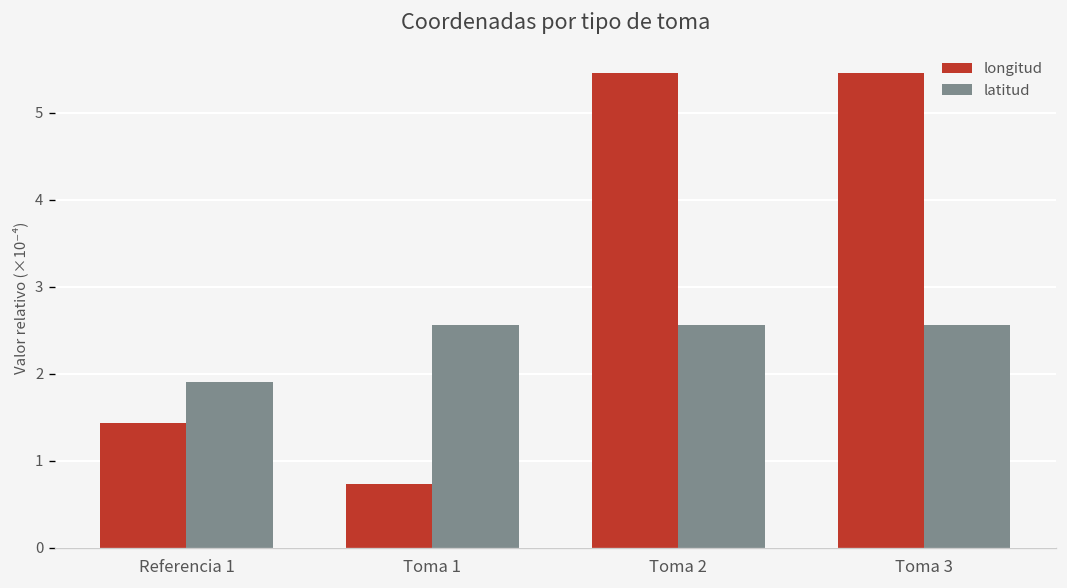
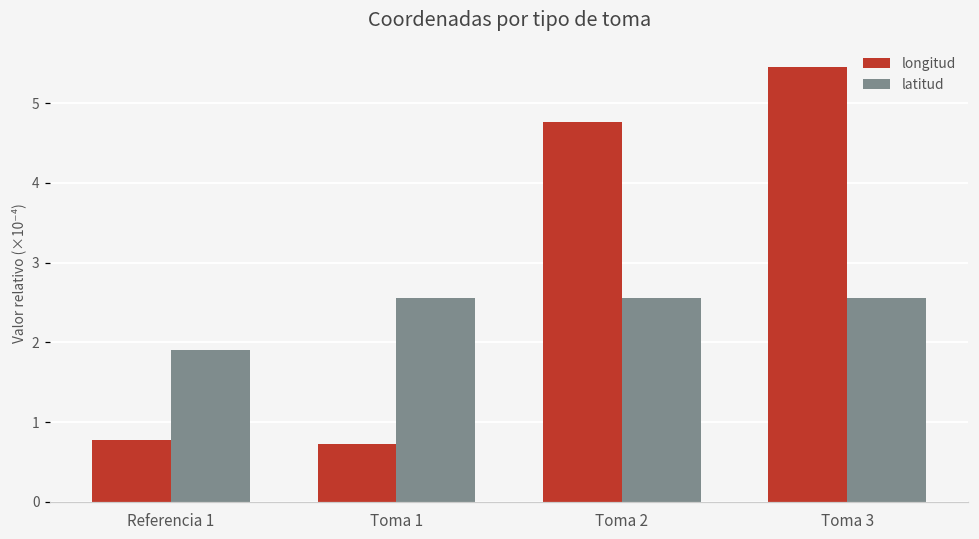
  {
    "longitud": {
-     "Referencia 1": 1.4,
+     "Referencia 1": 0.8,
      "Toma 1": 0.7,
-     "Toma 2": 5.5,
+     "Toma 2": 4.8,
      "Toma 3": 5.5
    },
    "latitud": {
      "Referencia 1": 1.9,
      "Toma 1": 2.6,
      "Toma 2": 2.6,
      "Toma 3": 2.6
    }
  }
